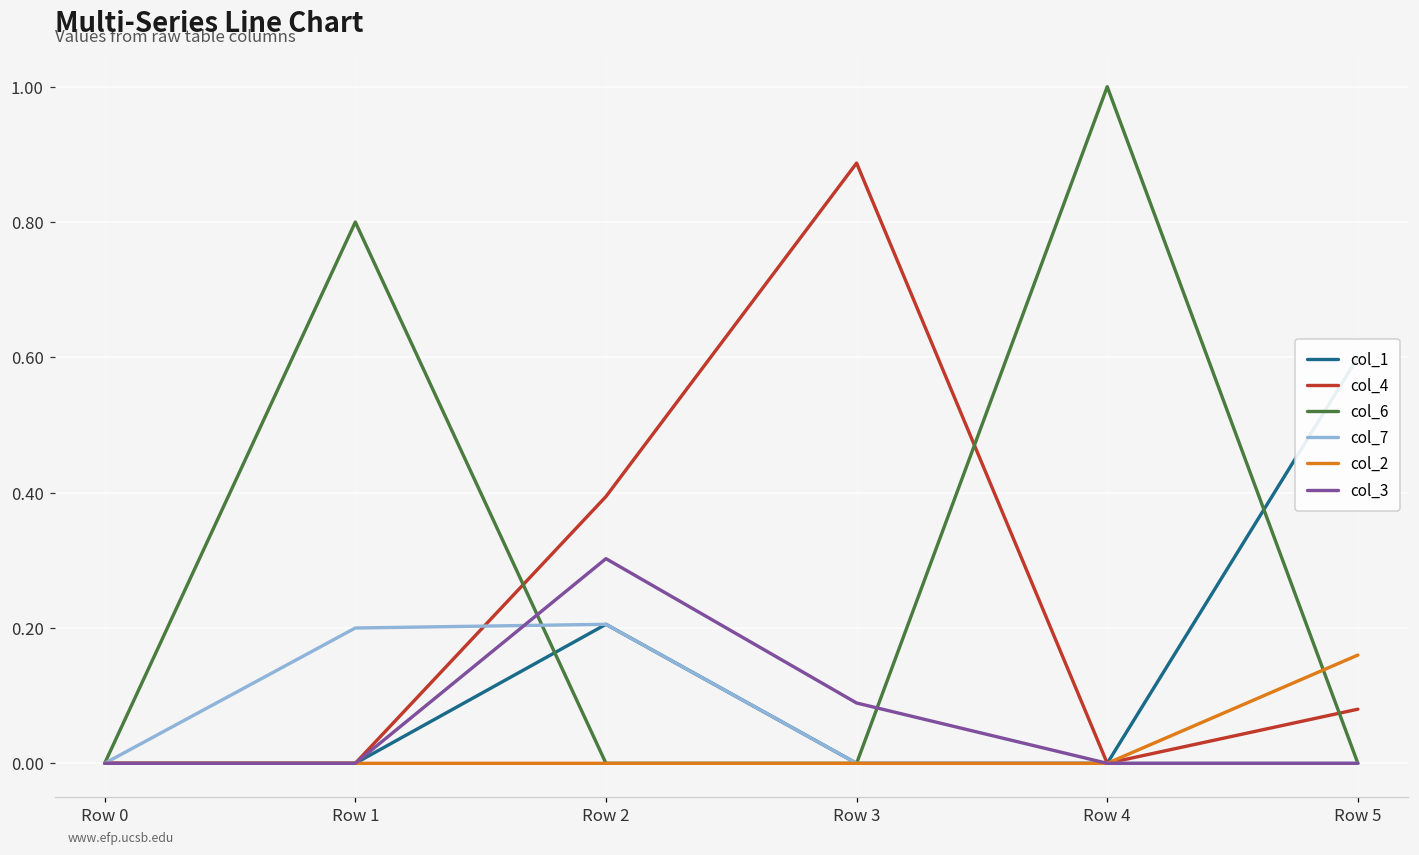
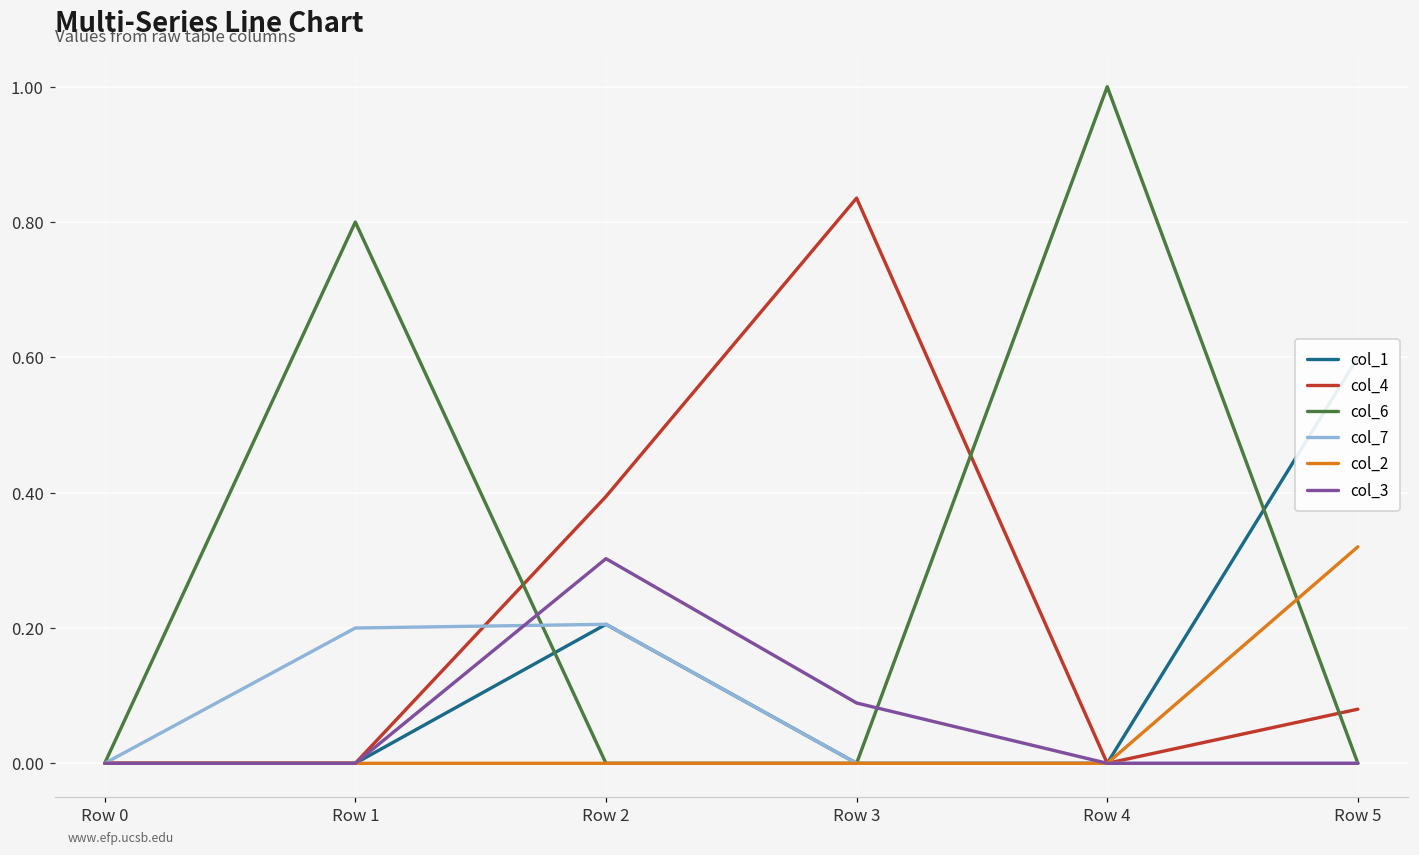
  {
    "col_4": {
      "Row 2": 0.39,
-     "Row 3": 0.89,
+     "Row 3": 0.84,
      "Row 5": 0.08
    },
    "col_6": {
      "Row 1": 0.80,
      "Row 4": 1.00
    },
    "col_7": {
      "Row 1": 0.20
    },
    "col_2": {
-     "Row 5": 0.16
+     "Row 5": 0.32
    },
    "col_3": {
      "Row 2": 0.30,
      "Row 3": 0.09
    }
  }
